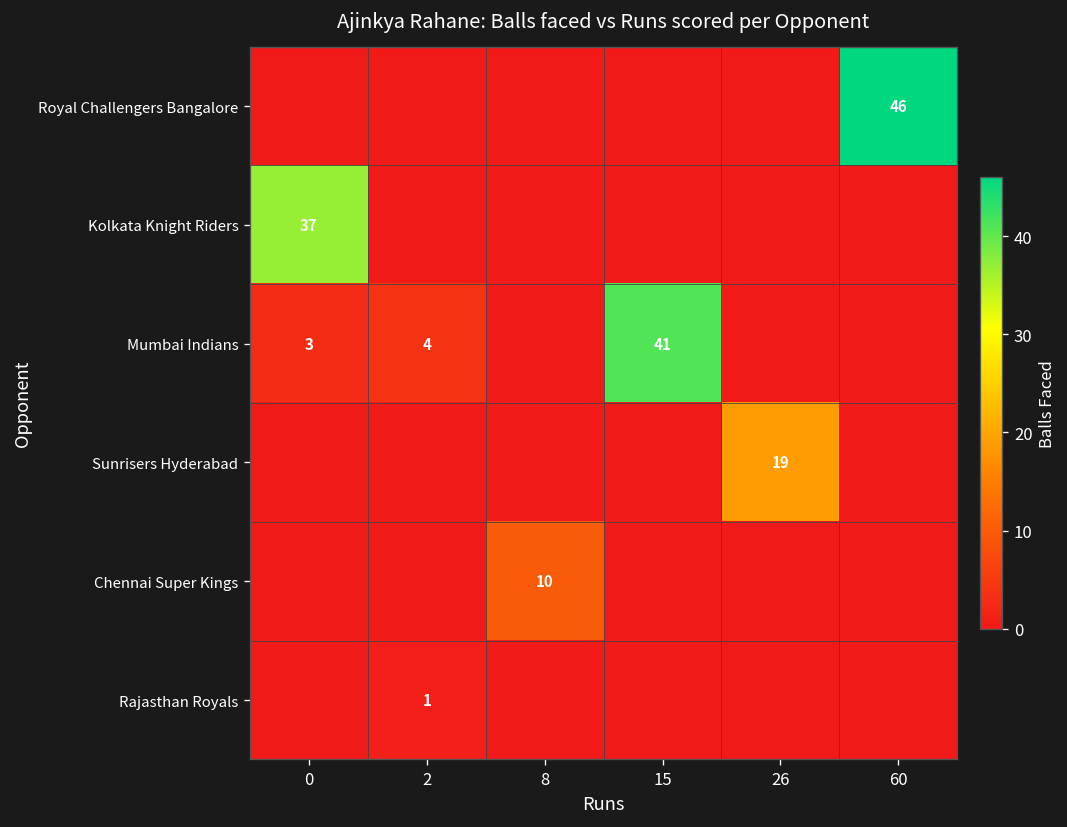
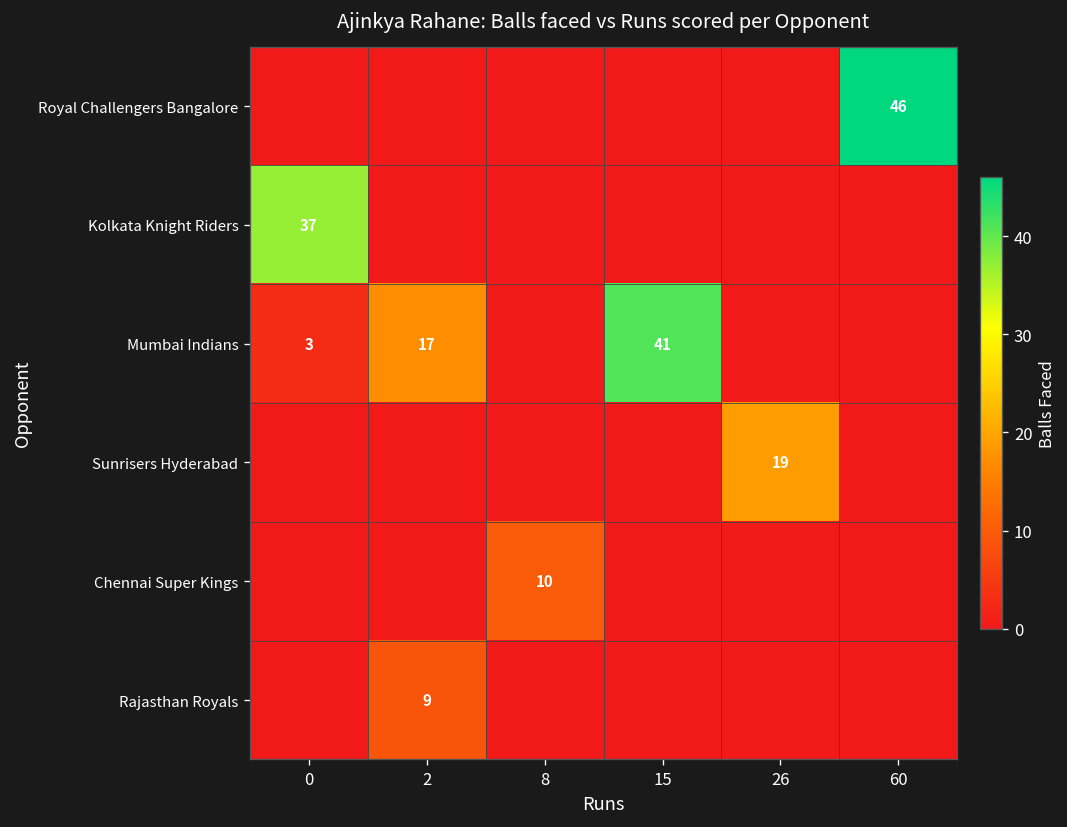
  {
    "Royal Challengers Bangalore": {
      "60": 46
    },
    "Kolkata Knight Riders": {
      "0": 37
    },
    "Mumbai Indians": {
      "0": 3,
-     "2": 4,
+     "2": 17,
      "15": 41
    },
    "Sunrisers Hyderabad": {
      "26": 19
    },
    "Chennai Super Kings": {
      "8": 10
    },
    "Rajasthan Royals": {
-     "2": 1
+     "2": 9
    }
  }
